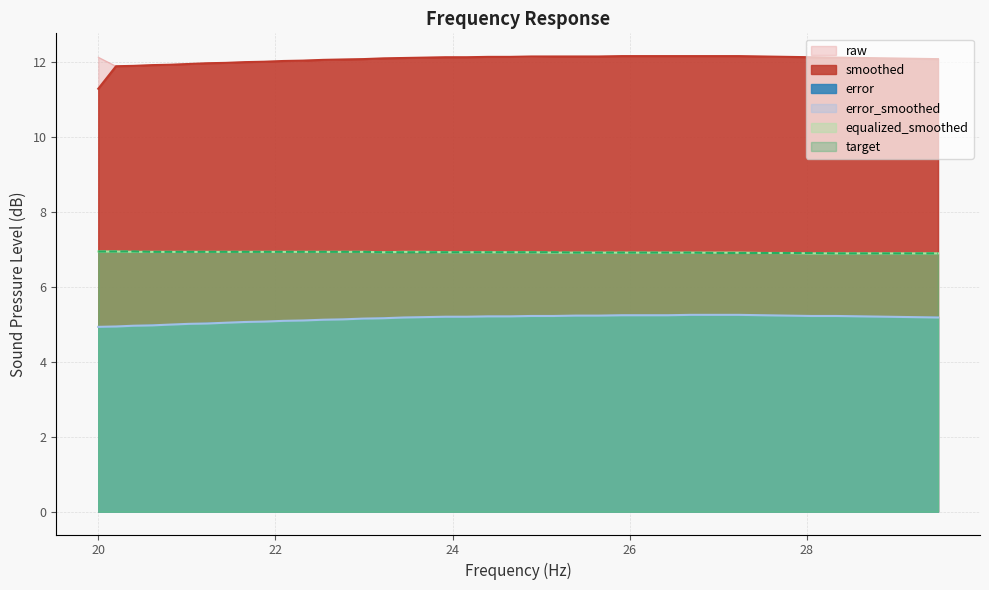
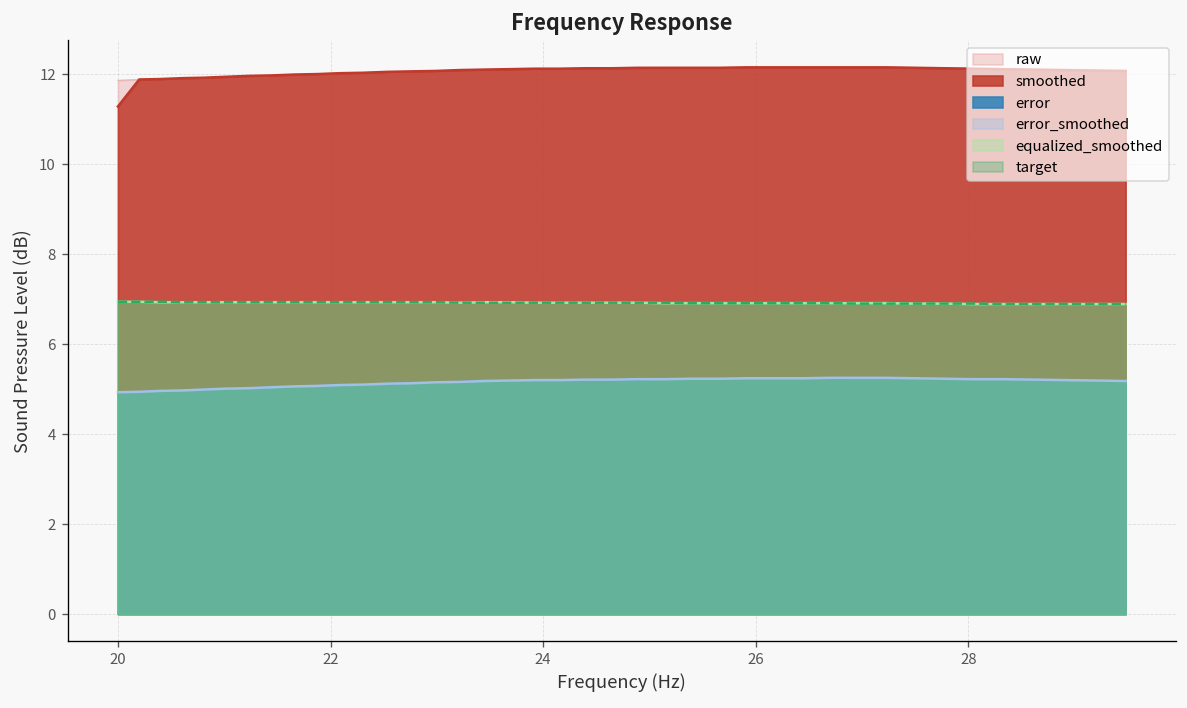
  {
    "raw": {
-     "20": 12.1
+     "20": 11.9
    },
    "smoothed": {
      "20": 11.3
    }
  }
